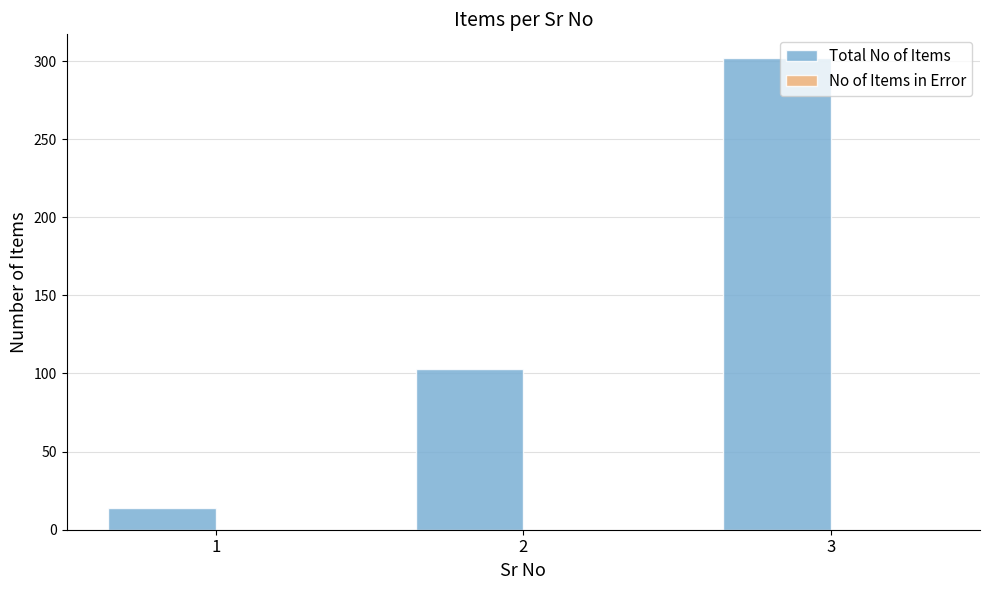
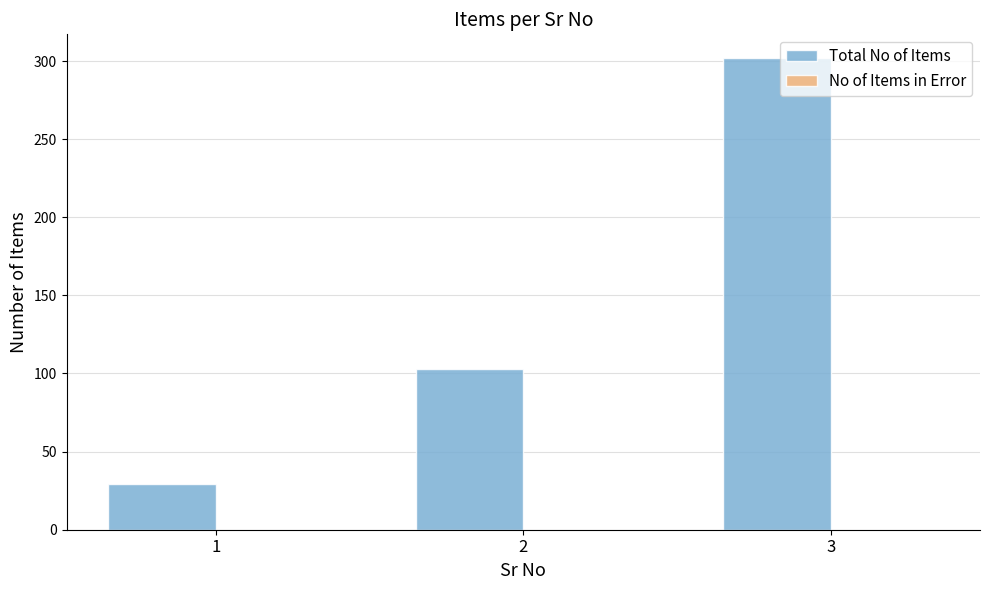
  {
    "Total No of Items": {
-     "1": 14,
+     "1": 29,
      "2": 103,
      "3": 302
    },
    "No of Items in Error": {
      "1": 0,
      "2": 0,
      "3": 0
    }
  }
